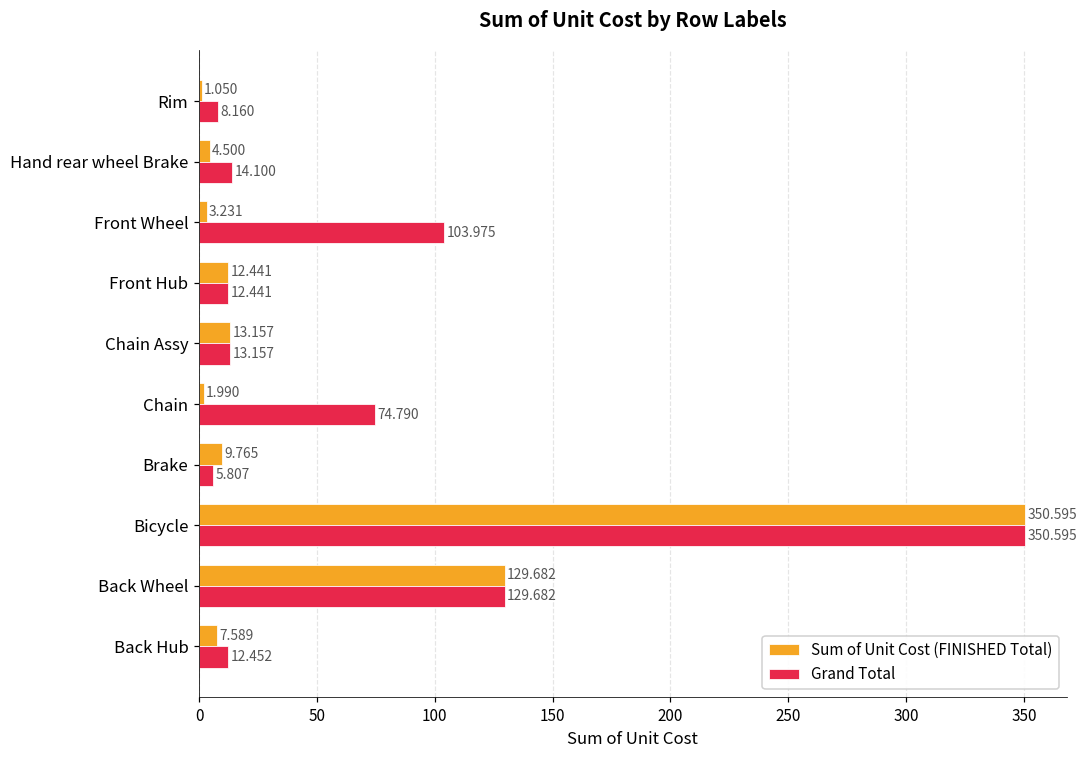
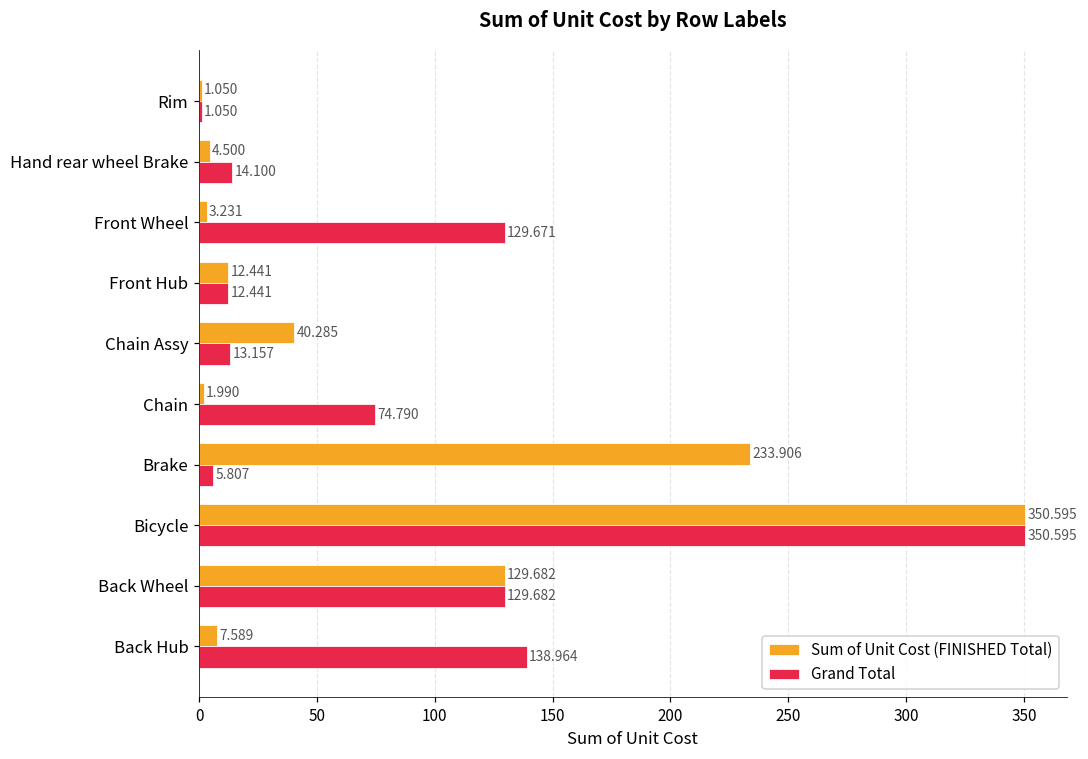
  {
    "Sum of Unit Cost (FINISHED Total)": {
      "Rim": 1.050,
      "Hand rear wheel Brake": 4.500,
      "Front Wheel": 3.231,
      "Front Hub": 12.441,
-     "Chain Assy": 13.157,
+     "Chain Assy": 40.285,
      "Chain": 1.990,
-     "Brake": 9.765,
+     "Brake": 233.906,
      "Bicycle": 350.595,
      "Back Wheel": 129.682,
      "Back Hub": 7.589
    },
    "Grand Total": {
-     "Rim": 8.160,
+     "Rim": 1.050,
      "Hand rear wheel Brake": 14.100,
-     "Front Wheel": 103.975,
+     "Front Wheel": 129.671,
      "Front Hub": 12.441,
      "Chain Assy": 13.157,
      "Chain": 74.790,
      "Brake": 5.807,
      "Bicycle": 350.595,
      "Back Wheel": 129.682,
-     "Back Hub": 12.452
+     "Back Hub": 138.964
    }
  }
